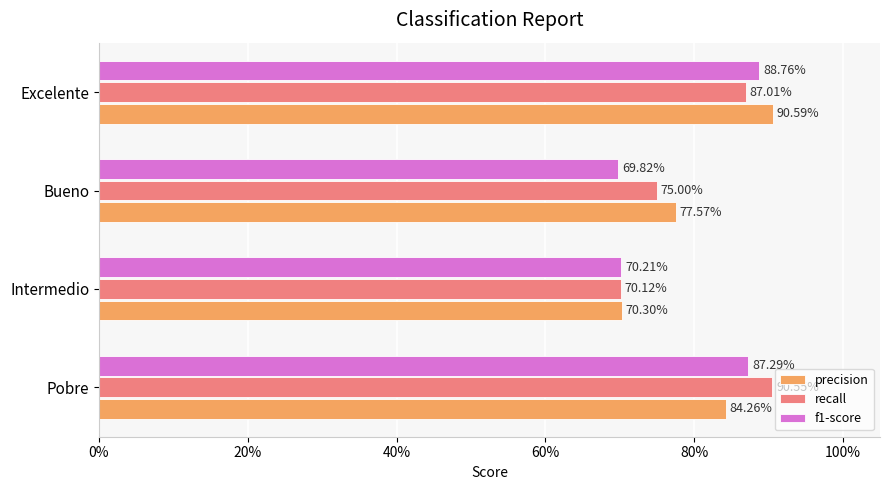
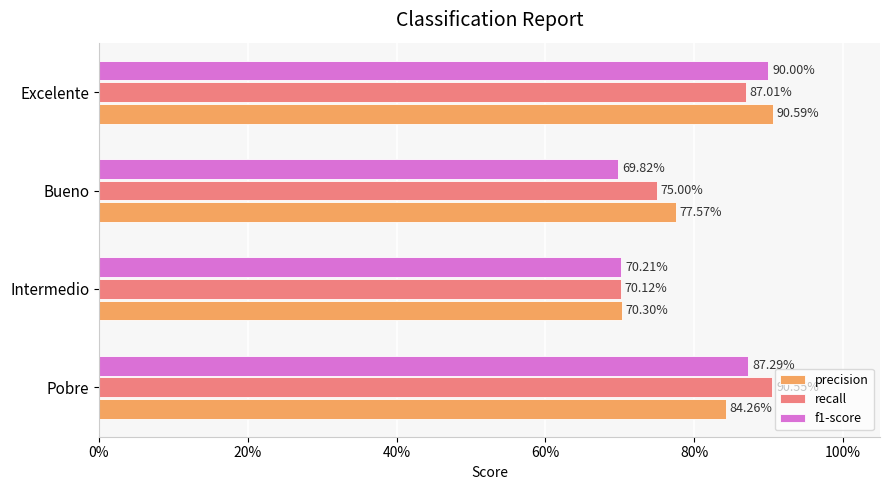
  {
    "f1-score": {
-     "Excelente": "88.76%",
+     "Excelente": "90.00%",
      "Bueno": "69.82%",
      "Intermedio": "70.21%"
    }
  }
